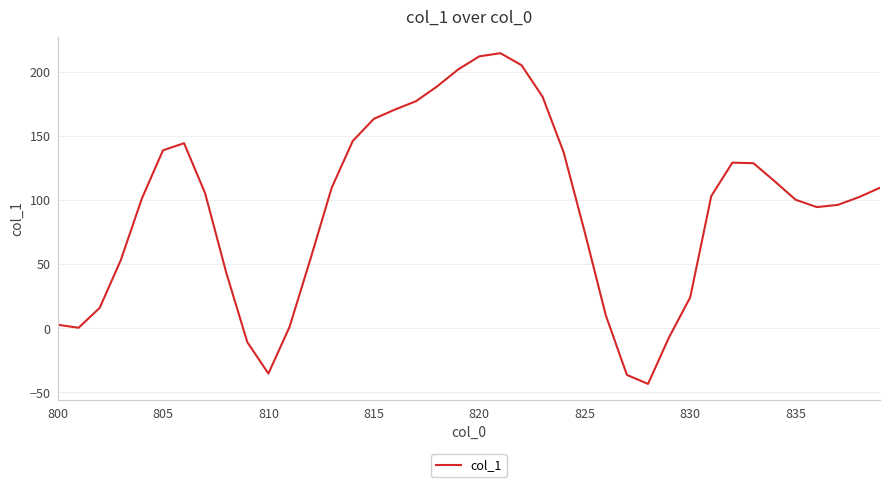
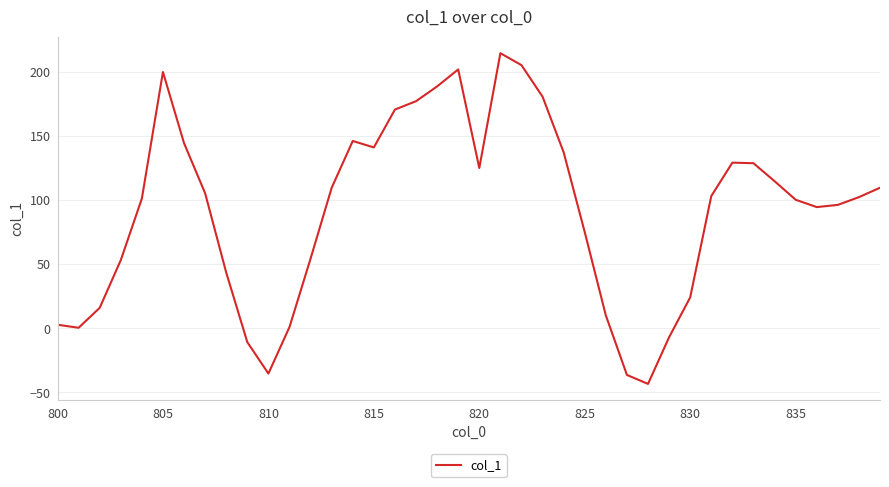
  {
    "800": 3,
-   "805": 139,
+   "805": 200,
    "810": -35,
-   "815": 163,
-   "820": 212,
+   "815": 141,
+   "820": 125,
    "825": 75,
    "830": 24,
    "835": 100
  }
